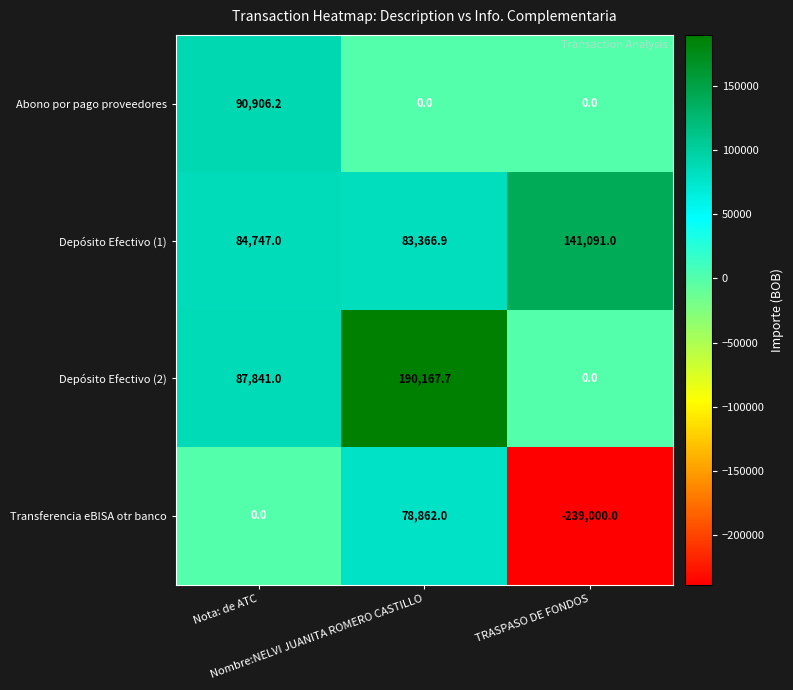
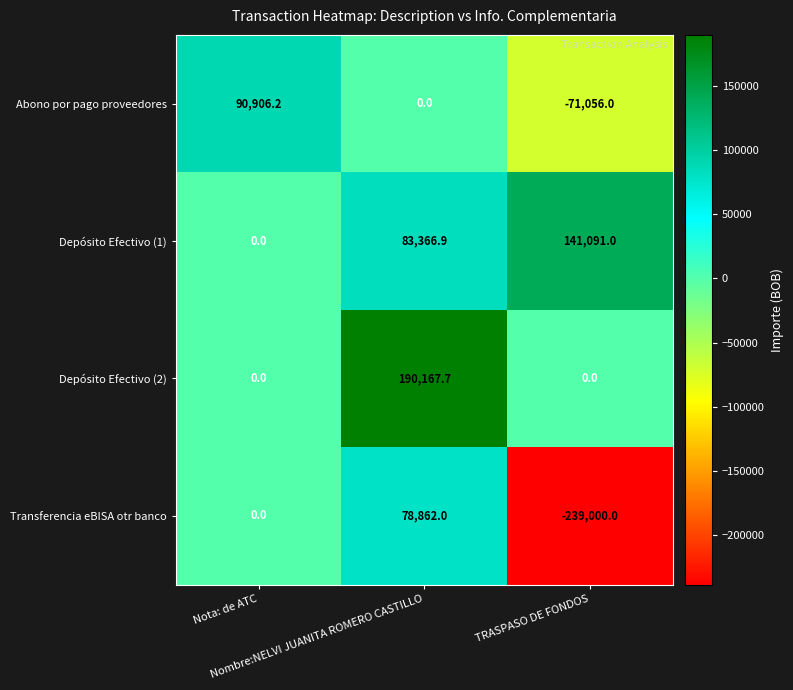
  {
    "Abono por pago proveedores": {
      "Nota: de ATC": "90,906.2",
      "Nombre:NELVI JUANITA ROMERO CASTILLO": "0.0",
-     "TRASPASO DE FONDOS": "0.0"
+     "TRASPASO DE FONDOS": "-71,056.0"
    },
    "Depósito Efectivo (1)": {
-     "Nota: de ATC": "84,747.0",
+     "Nota: de ATC": "0.0",
      "Nombre:NELVI JUANITA ROMERO CASTILLO": "83,366.9",
      "TRASPASO DE FONDOS": "141,091.0"
    },
    "Depósito Efectivo (2)": {
-     "Nota: de ATC": "87,841.0",
+     "Nota: de ATC": "0.0",
      "Nombre:NELVI JUANITA ROMERO CASTILLO": "190,167.7",
      "TRASPASO DE FONDOS": "0.0"
    },
    "Transferencia eBISA otr banco": {
      "Nota: de ATC": "0.0",
      "Nombre:NELVI JUANITA ROMERO CASTILLO": "78,862.0",
      "TRASPASO DE FONDOS": "-239,000.0"
    }
  }
